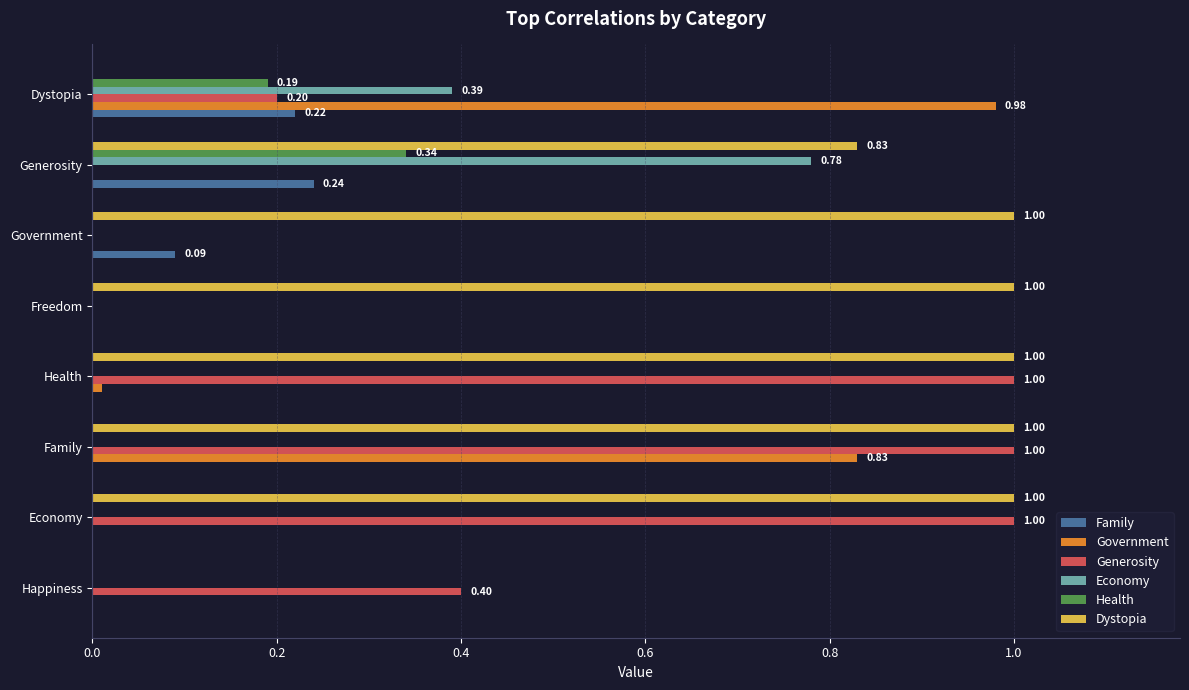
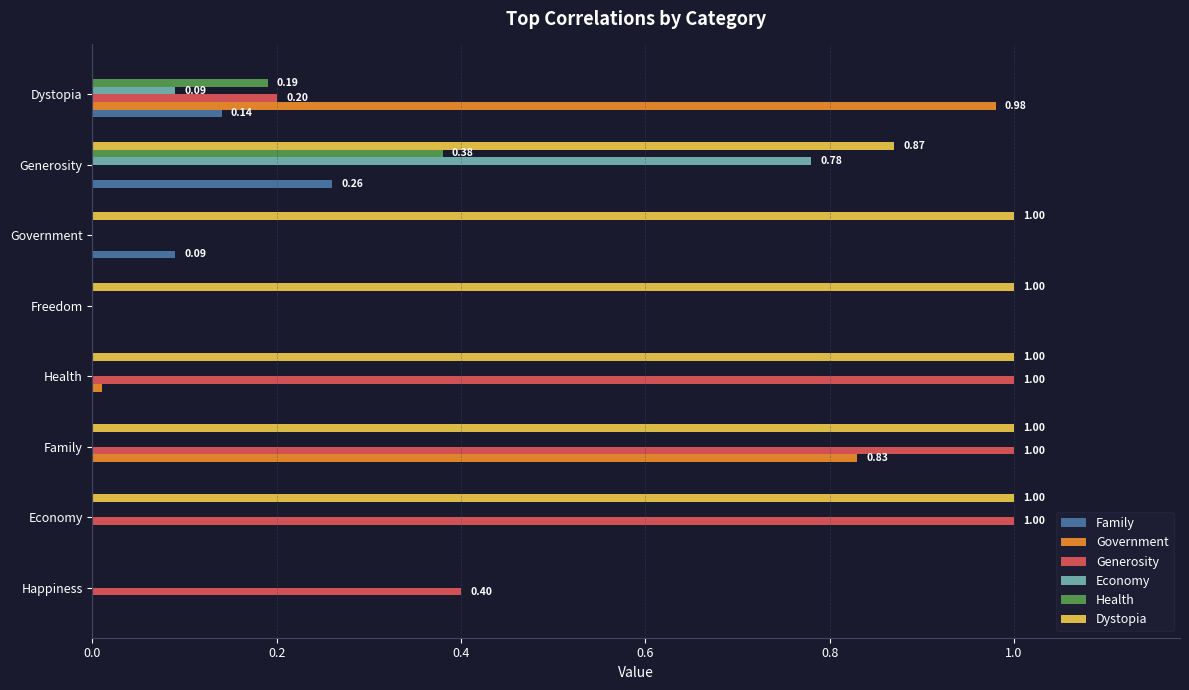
  {
    "Family": {
-     "Dystopia": 0.22,
-     "Generosity": 0.24,
+     "Dystopia": 0.14,
+     "Generosity": 0.26,
      "Government": 0.09
    },
    "Government": {
      "Dystopia": 0.98,
      "Family": 0.83
    },
    "Generosity": {
      "Dystopia": 0.20,
      "Health": 1.00,
      "Family": 1.00,
      "Economy": 1.00,
      "Happiness": 0.40
    },
    "Economy": {
-     "Dystopia": 0.39,
+     "Dystopia": 0.09,
      "Generosity": 0.78
    },
    "Health": {
      "Dystopia": 0.19,
-     "Generosity": 0.34
+     "Generosity": 0.38
    },
    "Dystopia": {
-     "Generosity": 0.83,
+     "Generosity": 0.87,
      "Government": 1.00,
      "Freedom": 1.00,
      "Health": 1.00,
      "Family": 1.00,
      "Economy": 1.00
    }
  }
